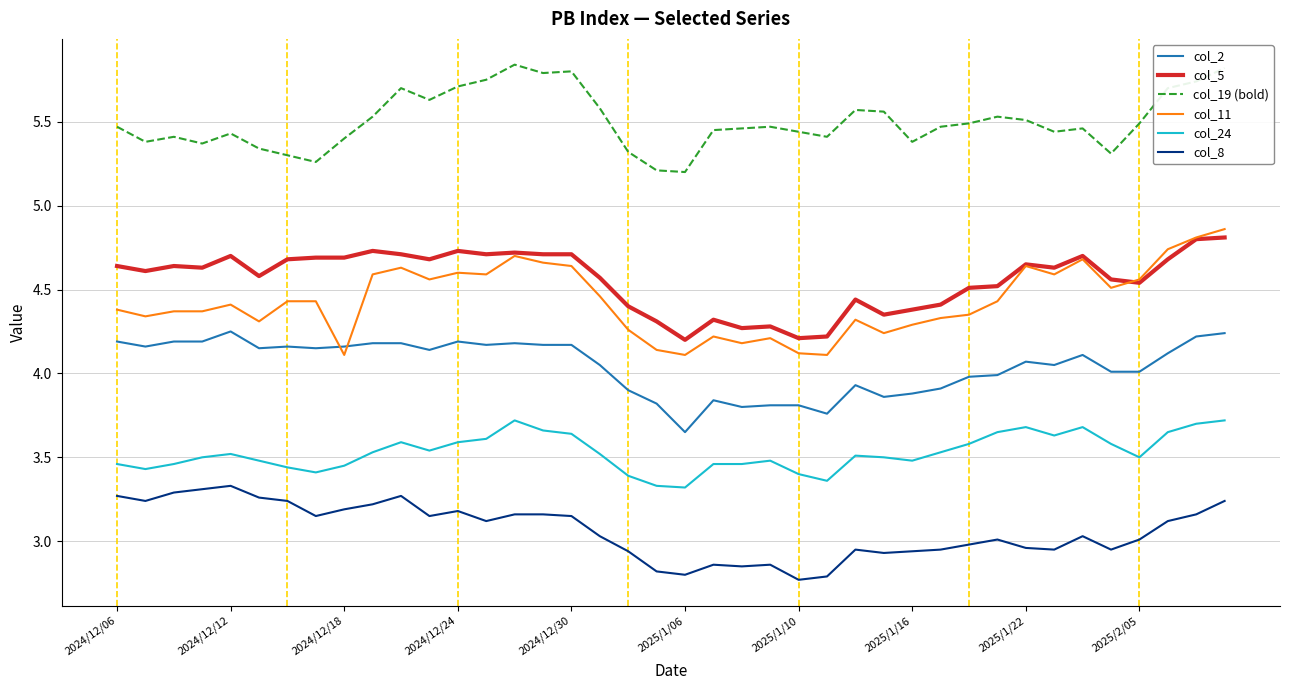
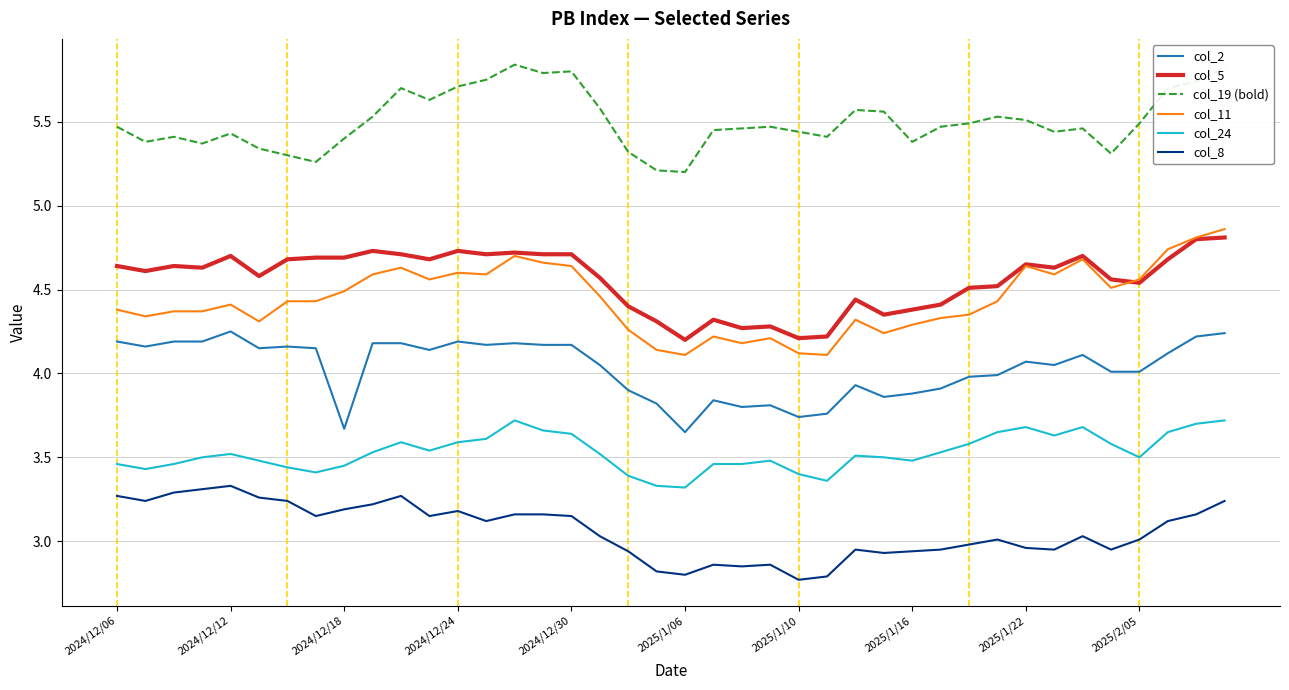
  {
    "col_2": {
      "2024/12/06": 4.19,
      "2024/12/12": 4.25,
-     "2024/12/18": 4.16,
+     "2024/12/18": 3.67,
      "2024/12/24": 4.19,
      "2024/12/30": 4.17,
      "2025/1/06": 3.65,
-     "2025/1/10": 3.81,
+     "2025/1/10": 3.74,
      "2025/1/16": 3.88,
      "2025/1/22": 4.07,
      "2025/2/05": 4.01
    },
    "col_5": {
      "2024/12/06": 4.64,
      "2024/12/12": 4.70,
      "2024/12/18": 4.69,
      "2024/12/24": 4.73,
      "2024/12/30": 4.71,
      "2025/1/06": 4.20,
      "2025/1/10": 4.21,
      "2025/1/16": 4.38,
      "2025/2/05": 4.54
    },
    "col_19 (bold)": {
      "2024/12/06": 5.47,
      "2024/12/12": 5.43,
      "2024/12/18": 5.40,
      "2024/12/24": 5.71,
      "2024/12/30": 5.80,
      "2025/1/06": 5.20,
      "2025/1/10": 5.44,
      "2025/1/16": 5.38,
      "2025/1/22": 5.51,
      "2025/2/05": 5.49
    },
    "col_11": {
      "2024/12/06": 4.38,
      "2024/12/12": 4.41,
-     "2024/12/18": 4.11,
+     "2024/12/18": 4.49,
      "2024/12/24": 4.60,
      "2024/12/30": 4.64,
      "2025/1/06": 4.11,
      "2025/1/10": 4.12,
      "2025/1/16": 4.29,
      "2025/2/05": 4.56
    },
    "col_24": {
      "2024/12/06": 3.46,
      "2024/12/12": 3.52,
      "2024/12/18": 3.45,
      "2024/12/24": 3.59,
      "2024/12/30": 3.64,
      "2025/1/06": 3.32,
      "2025/1/10": 3.40,
      "2025/1/16": 3.48,
      "2025/1/22": 3.68,
      "2025/2/05": 3.50
    },
    "col_8": {
      "2024/12/06": 3.27,
      "2024/12/12": 3.33,
      "2024/12/18": 3.19,
      "2024/12/24": 3.18,
      "2024/12/30": 3.15,
      "2025/1/06": 2.80,
      "2025/1/10": 2.77,
      "2025/1/16": 2.94,
      "2025/1/22": 2.96,
      "2025/2/05": 3.01
    }
  }
